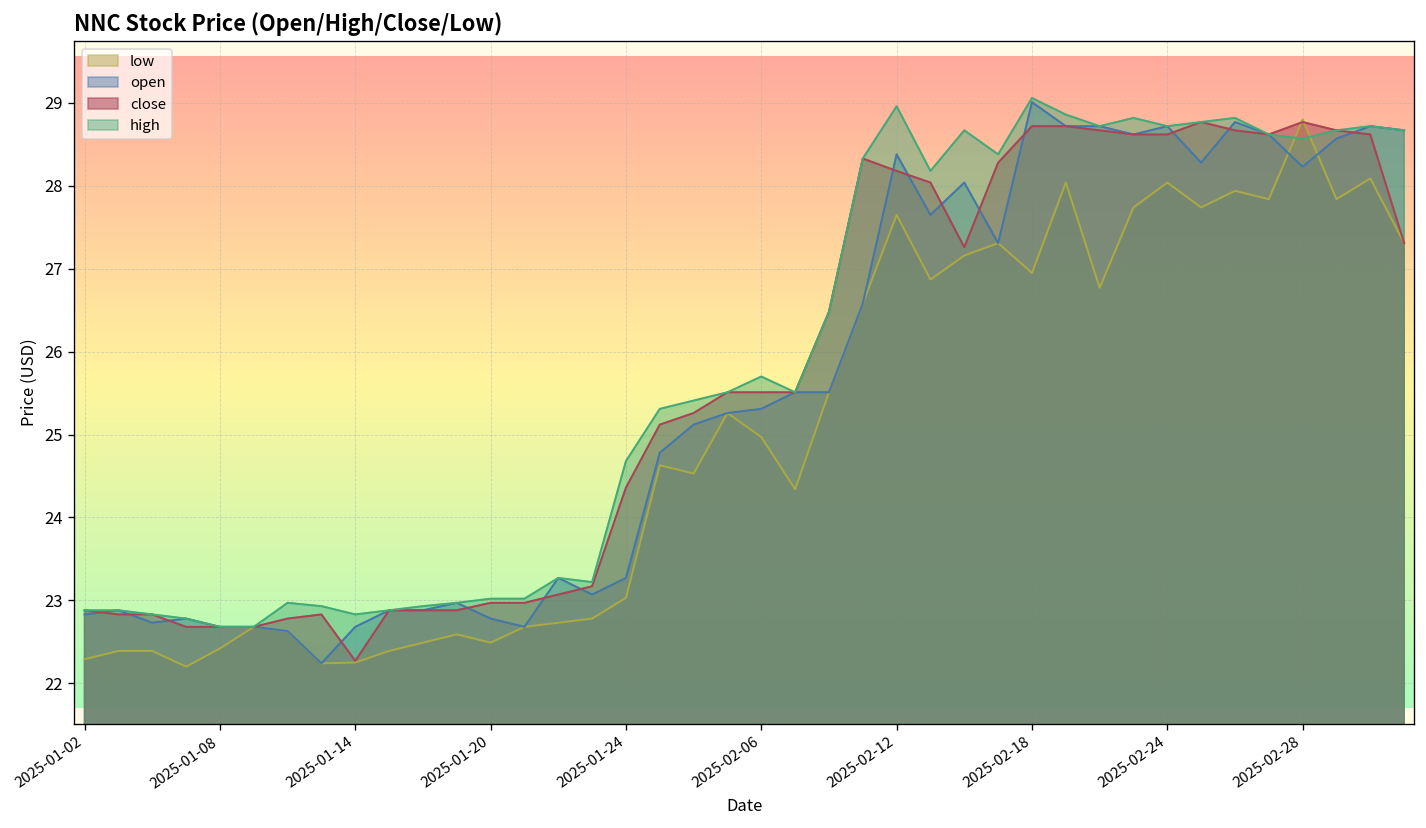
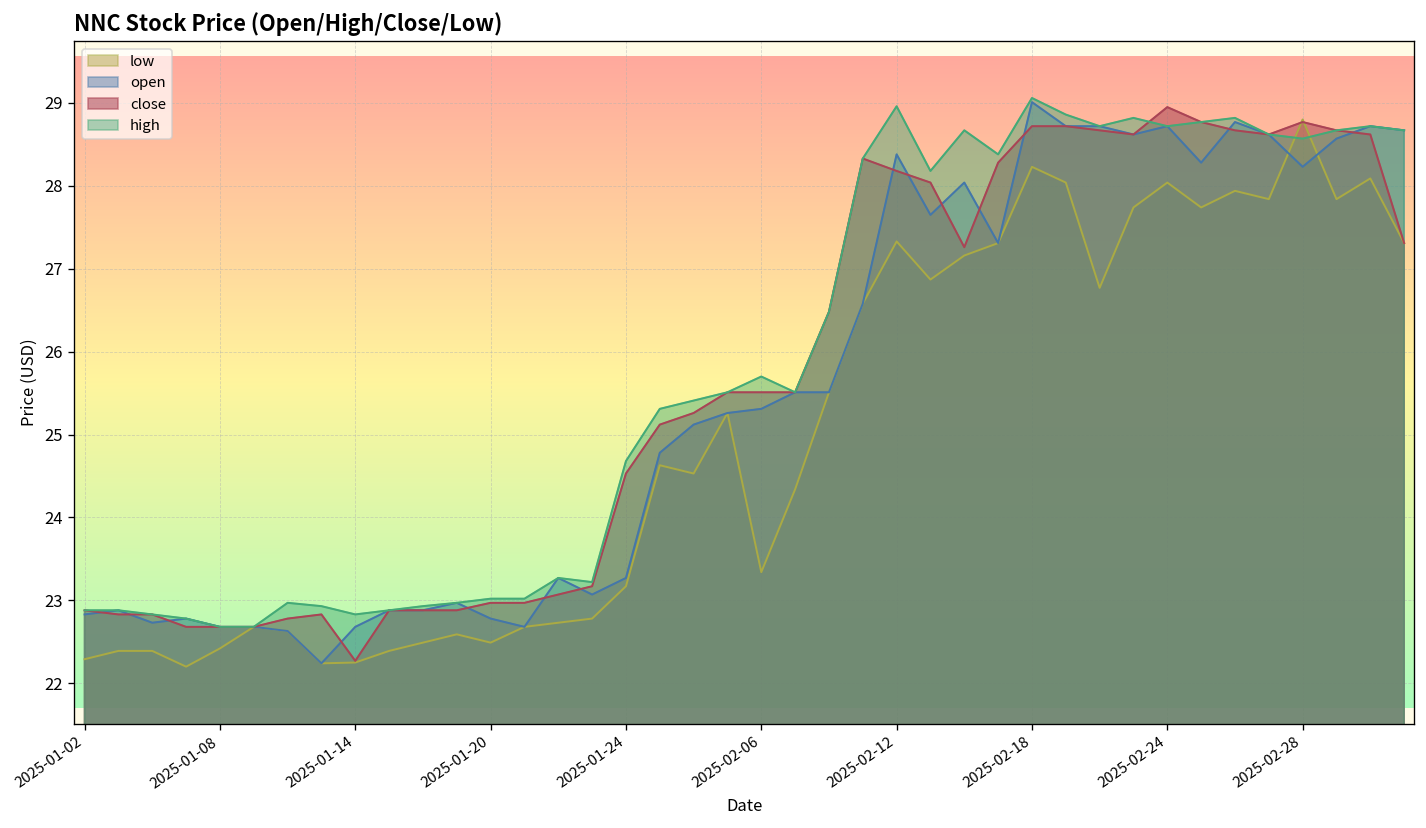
  {
    "low": {
      "2025-01-02": 22.3,
      "2025-01-08": 22.4,
      "2025-01-20": 22.5,
-     "2025-01-24": 23.0,
-     "2025-02-06": 25.0,
-     "2025-02-12": 27.7,
-     "2025-02-18": 27.0,
+     "2025-01-24": 23.2,
+     "2025-02-06": 23.3,
+     "2025-02-12": 27.3,
+     "2025-02-18": 28.2,
      "2025-02-24": 28.0
    },
    "close": {
      "2025-01-20": 23.0,
-     "2025-01-24": 24.4,
+     "2025-01-24": 24.5,
      "2025-02-06": 25.5,
      "2025-02-12": 28.2,
      "2025-02-18": 28.7,
-     "2025-02-24": 28.6
+     "2025-02-24": 29.0
    }
  }
